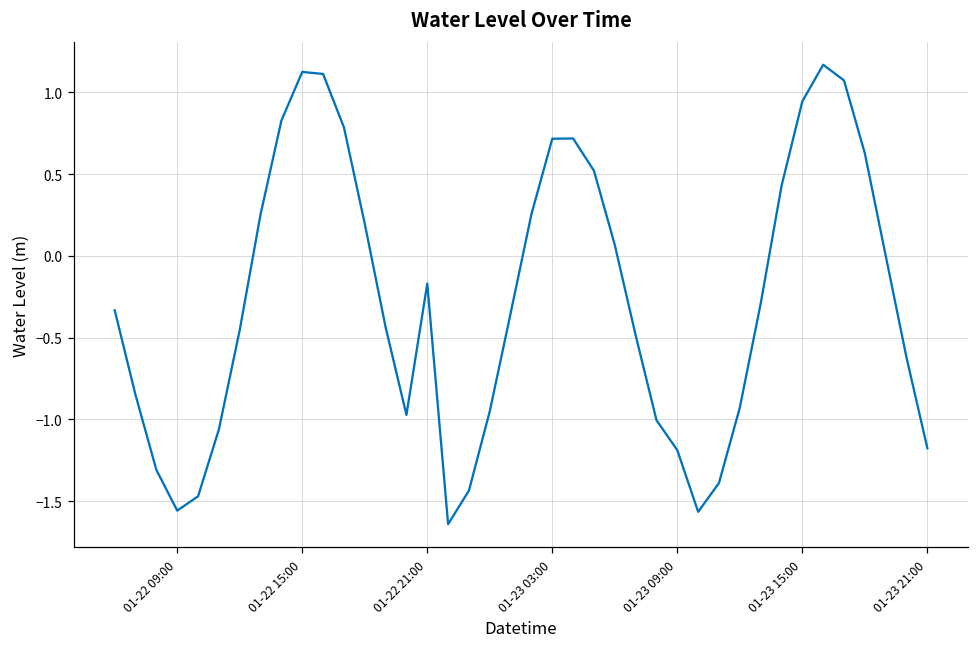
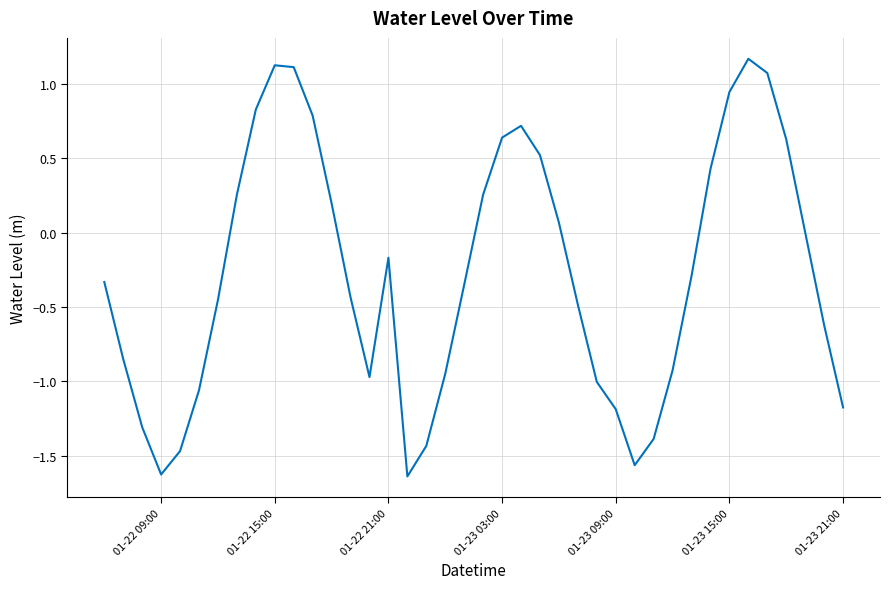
  {
-   "01-22 09:00": -1.56,
+   "01-22 09:00": -1.63,
    "01-22 15:00": 1.13,
    "01-22 21:00": -0.17,
-   "01-23 03:00": 0.72,
+   "01-23 03:00": 0.64,
    "01-23 09:00": -1.19,
    "01-23 15:00": 0.95,
    "01-23 21:00": -1.18
  }
